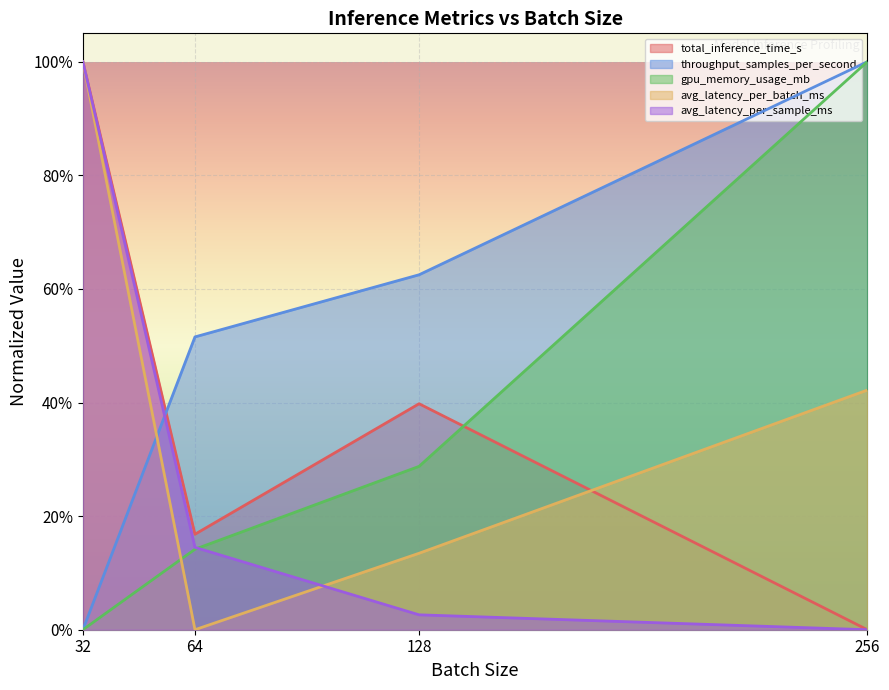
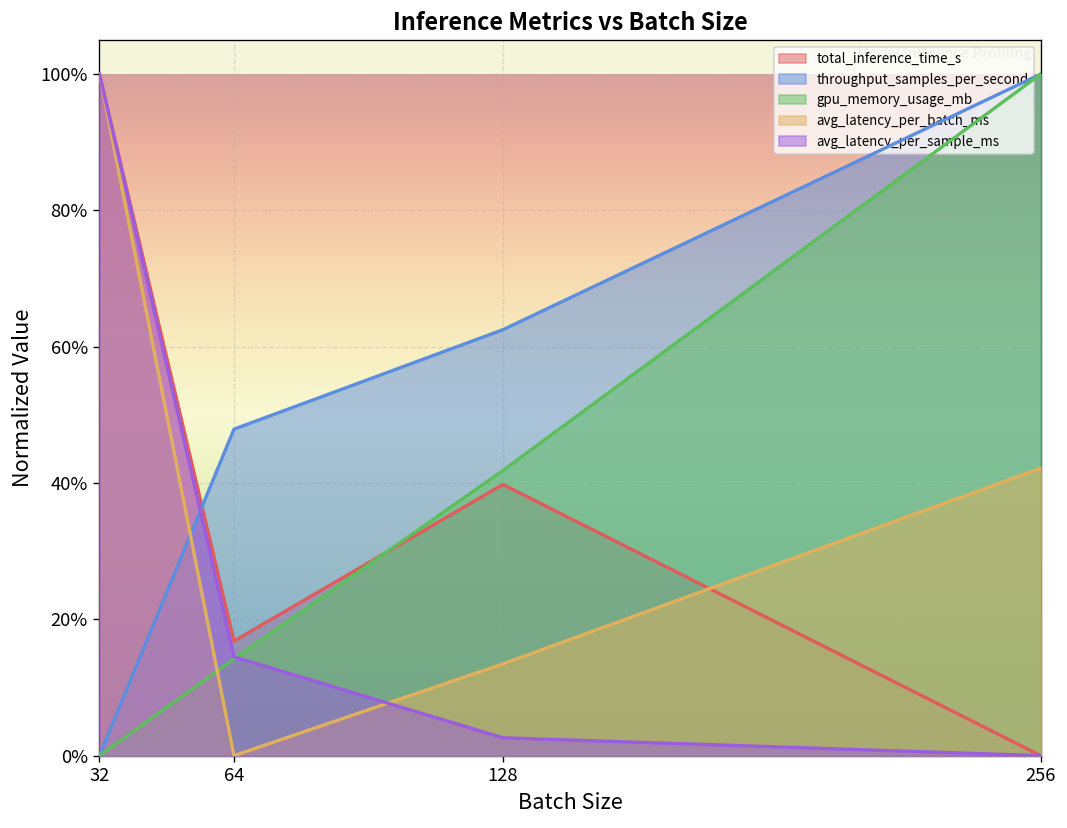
  {
    "total_inference_time_s": {
      "64": "17%",
      "128": "40%"
    },
    "throughput_samples_per_second": {
-     "64": "52%",
+     "64": "48%",
      "128": "62%"
    },
    "gpu_memory_usage_mb": {
-     "128": "29%"
+     "128": "42%"
    },
    "avg_latency_per_batch_ms": {
      "64": "0%",
      "128": "13%",
      "256": "42%"
    },
    "avg_latency_per_sample_ms": {
      "128": "3%"
    }
  }
